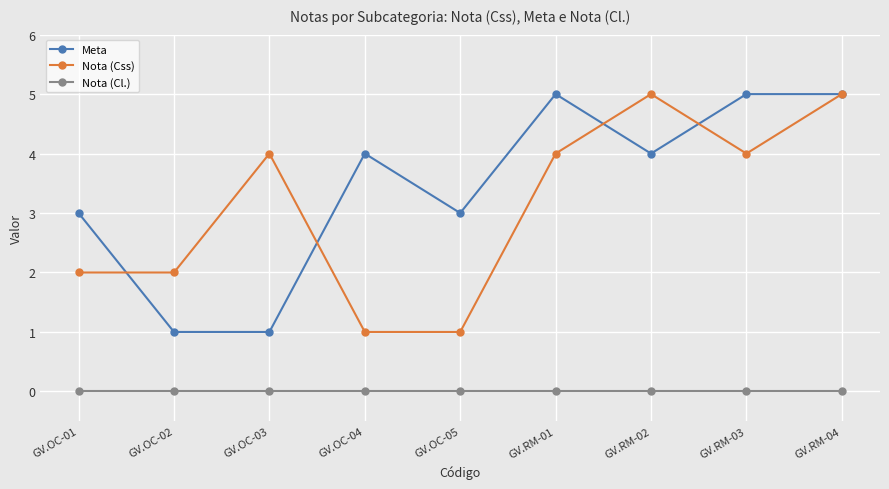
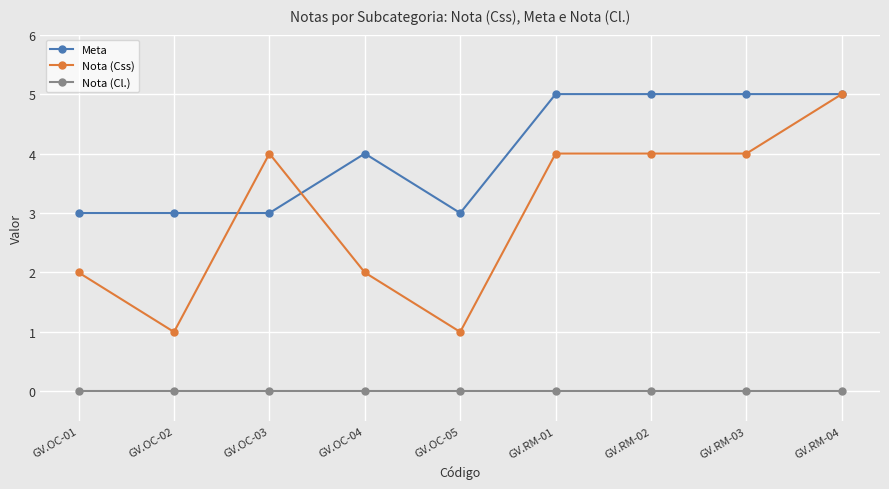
  {
    "Meta": {
      "GV.OC-01": 3,
-     "GV.OC-02": 1,
-     "GV.OC-03": 1,
+     "GV.OC-02": 3,
+     "GV.OC-03": 3,
      "GV.OC-04": 4,
      "GV.OC-05": 3,
      "GV.RM-01": 5,
-     "GV.RM-02": 4,
+     "GV.RM-02": 5,
      "GV.RM-03": 5
    },
    "Nota (Css)": {
      "GV.OC-01": 2,
-     "GV.OC-02": 2,
+     "GV.OC-02": 1,
      "GV.OC-03": 4,
-     "GV.OC-04": 1,
+     "GV.OC-04": 2,
      "GV.OC-05": 1,
      "GV.RM-01": 4,
-     "GV.RM-02": 5,
+     "GV.RM-02": 4,
      "GV.RM-03": 4
    },
    "Nota (Cl.)": {
      "GV.OC-01": 0,
      "GV.OC-02": 0,
      "GV.OC-03": 0,
      "GV.OC-04": 0,
      "GV.OC-05": 0,
      "GV.RM-01": 0,
      "GV.RM-02": 0,
      "GV.RM-03": 0,
      "GV.RM-04": 0
    }
  }
